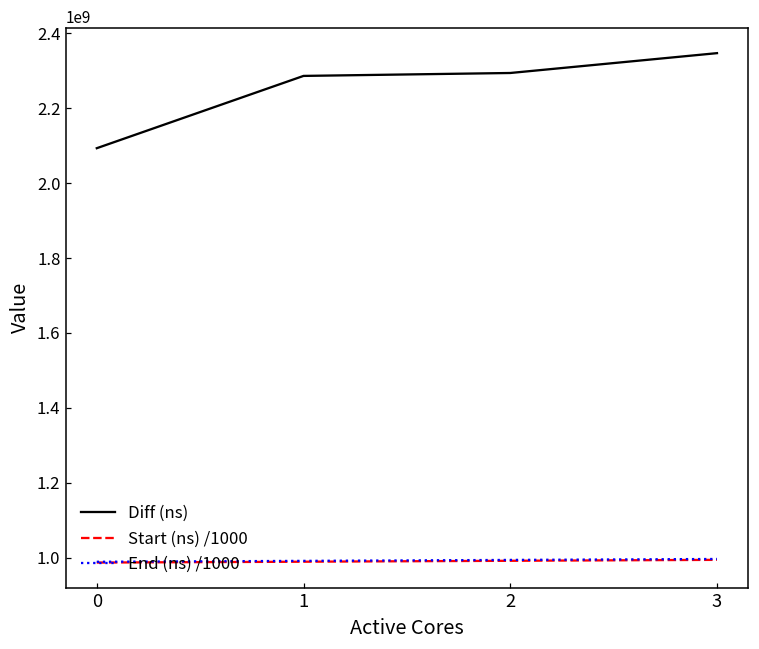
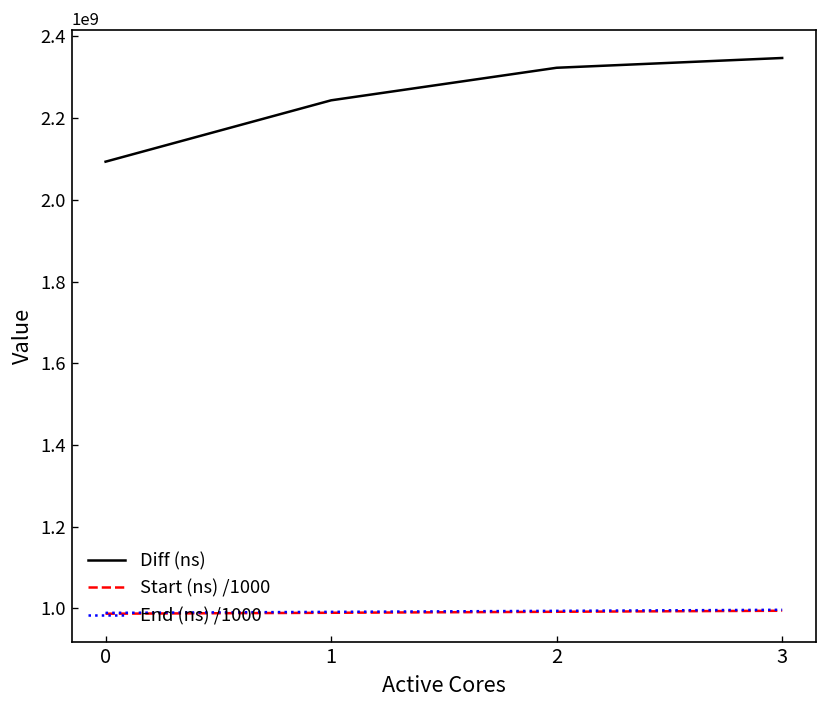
  {
    "Diff (ns)": {
      "0": 2090000000,
-     "1": 2290000000,
-     "2": 2290000000,
+     "1": 2240000000,
+     "2": 2320000000,
      "3": 2350000000
    }
  }
